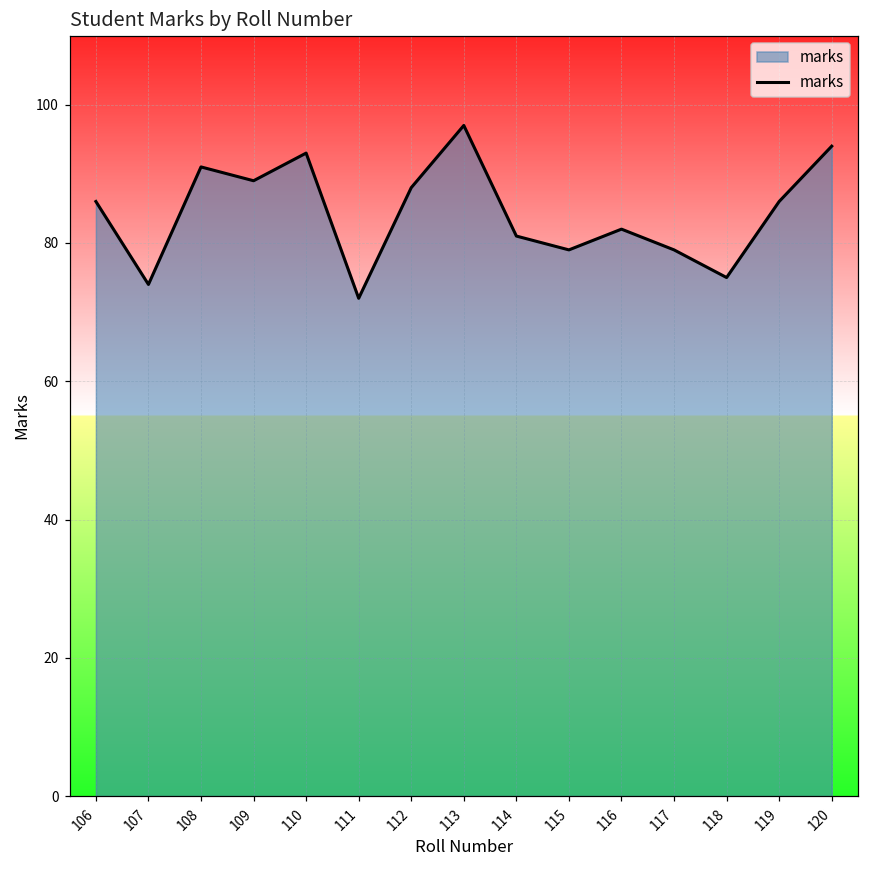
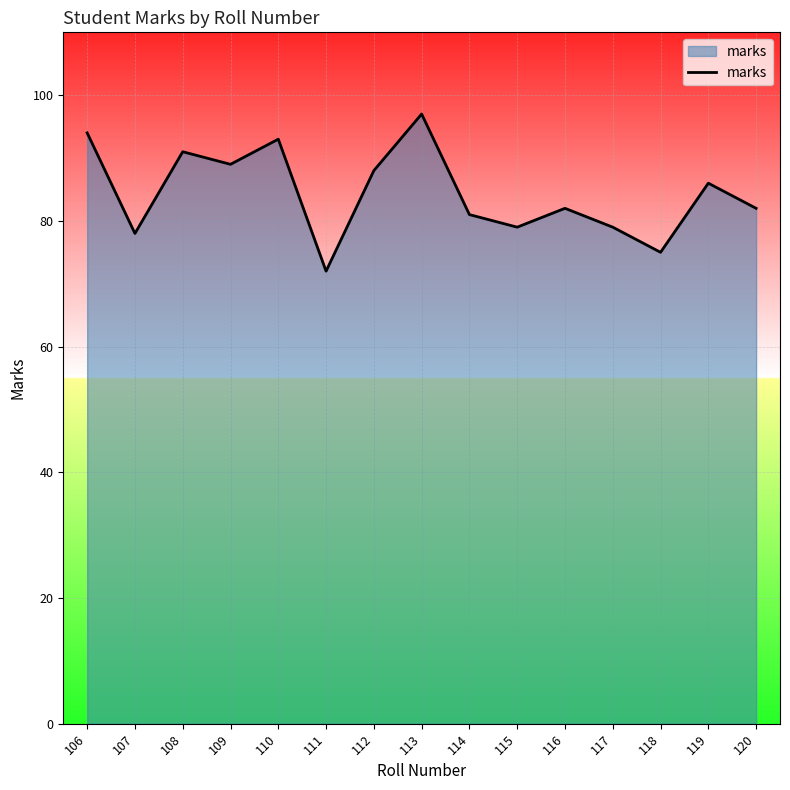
  {
-   "106": 86,
-   "107": 74,
+   "106": 94,
+   "107": 78,
    "108": 91,
    "109": 89,
    "110": 93,
    "111": 72,
    "112": 88,
    "113": 97,
    "114": 81,
    "115": 79,
    "116": 82,
    "117": 79,
    "118": 75,
    "119": 86,
-   "120": 94
+   "120": 82
  }
